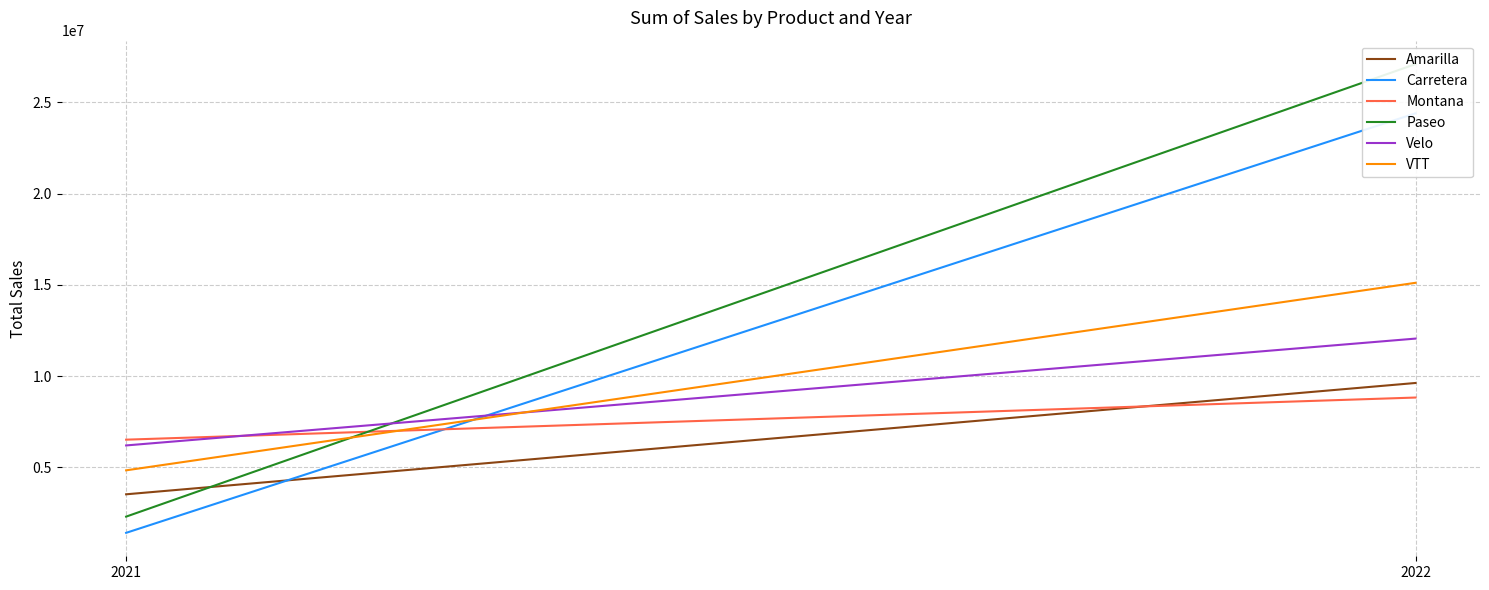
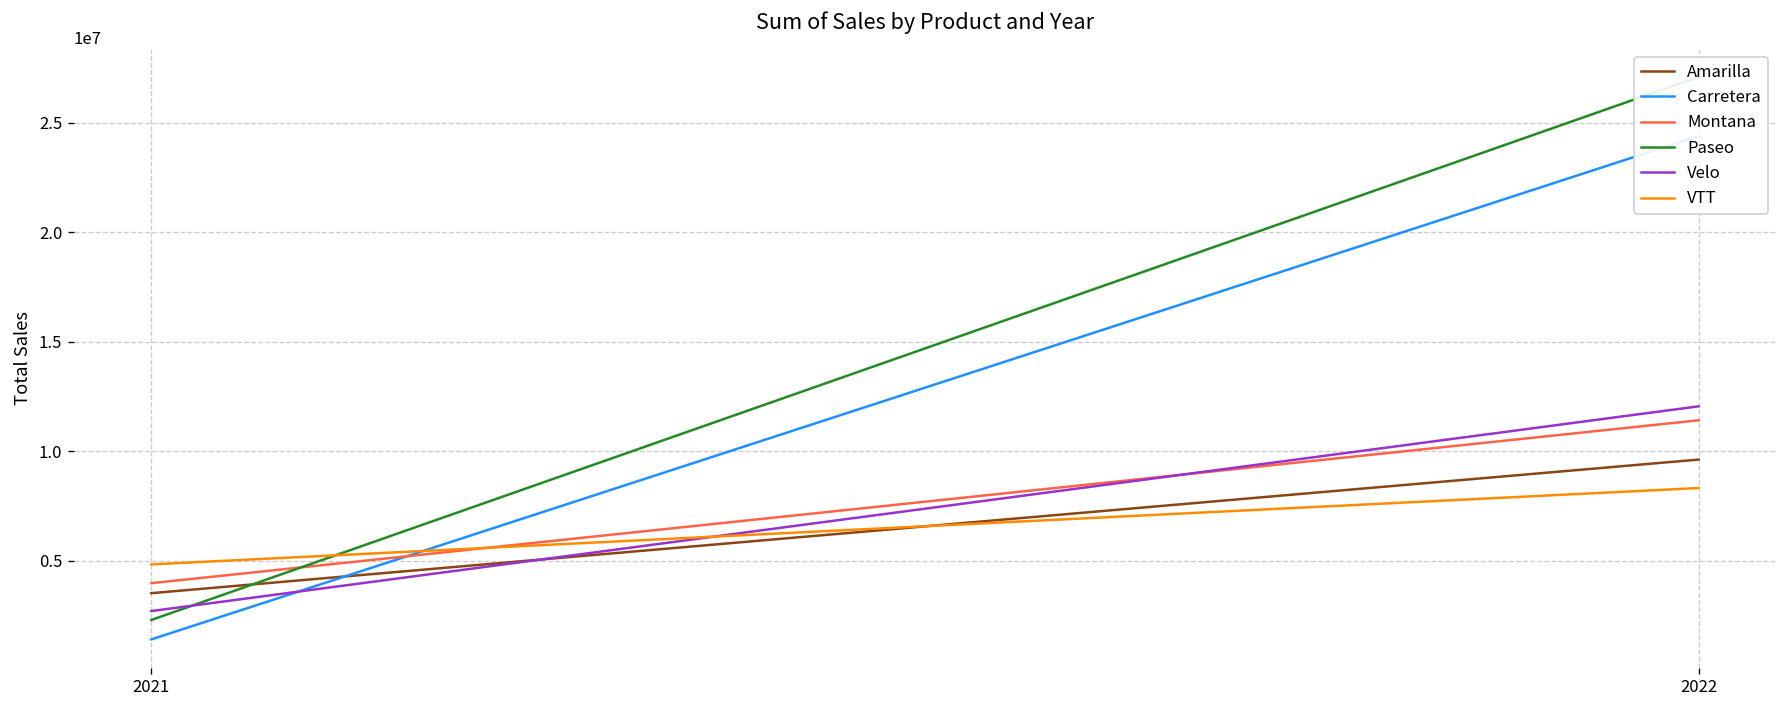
  {
    "Amarilla": {
      "2021": 3500000,
      "2022": 9600000
    },
    "Carretera": {
      "2021": 1400000
    },
    "Montana": {
-     "2021": 6500000,
-     "2022": 8800000
+     "2021": 4000000,
+     "2022": 11400000
    },
    "Paseo": {
      "2021": 2300000
    },
    "Velo": {
-     "2021": 6200000,
+     "2021": 2700000,
      "2022": 12100000
    },
    "VTT": {
      "2021": 4800000,
-     "2022": 15100000
+     "2022": 8300000
    }
  }
